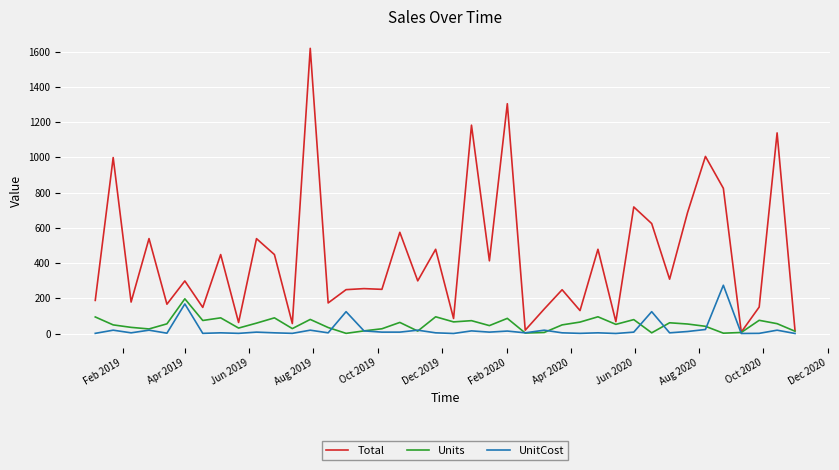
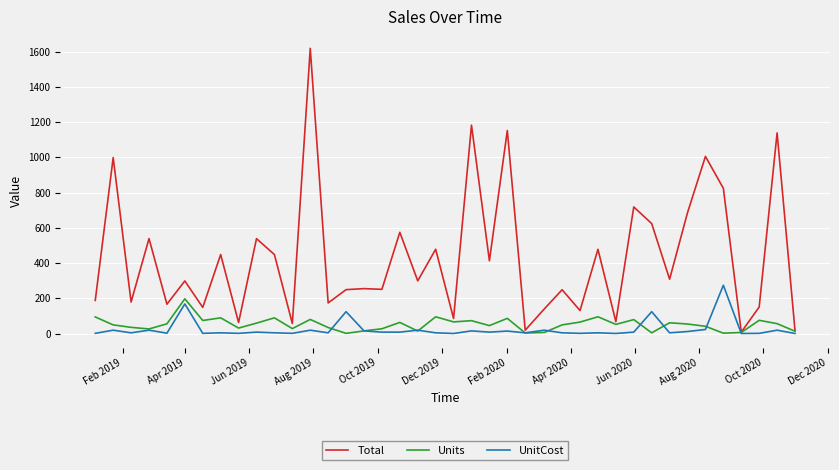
  {
    "Total": {
      "Apr 2019": 300,
-     "Feb 2020": 1310
+     "Feb 2020": 1150
    },
    "Units": {
      "Apr 2019": 200,
      "Feb 2020": 90
    },
    "UnitCost": {
      "Apr 2019": 170,
      "Feb 2020": 20
    }
  }
